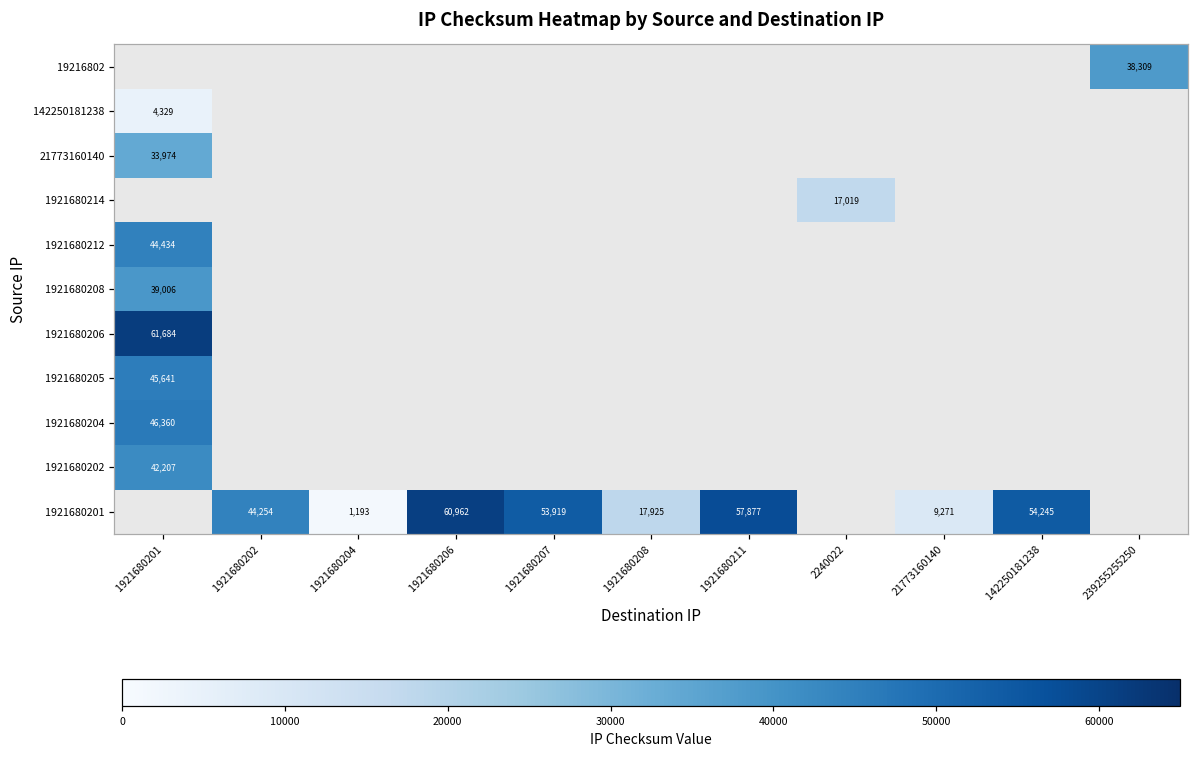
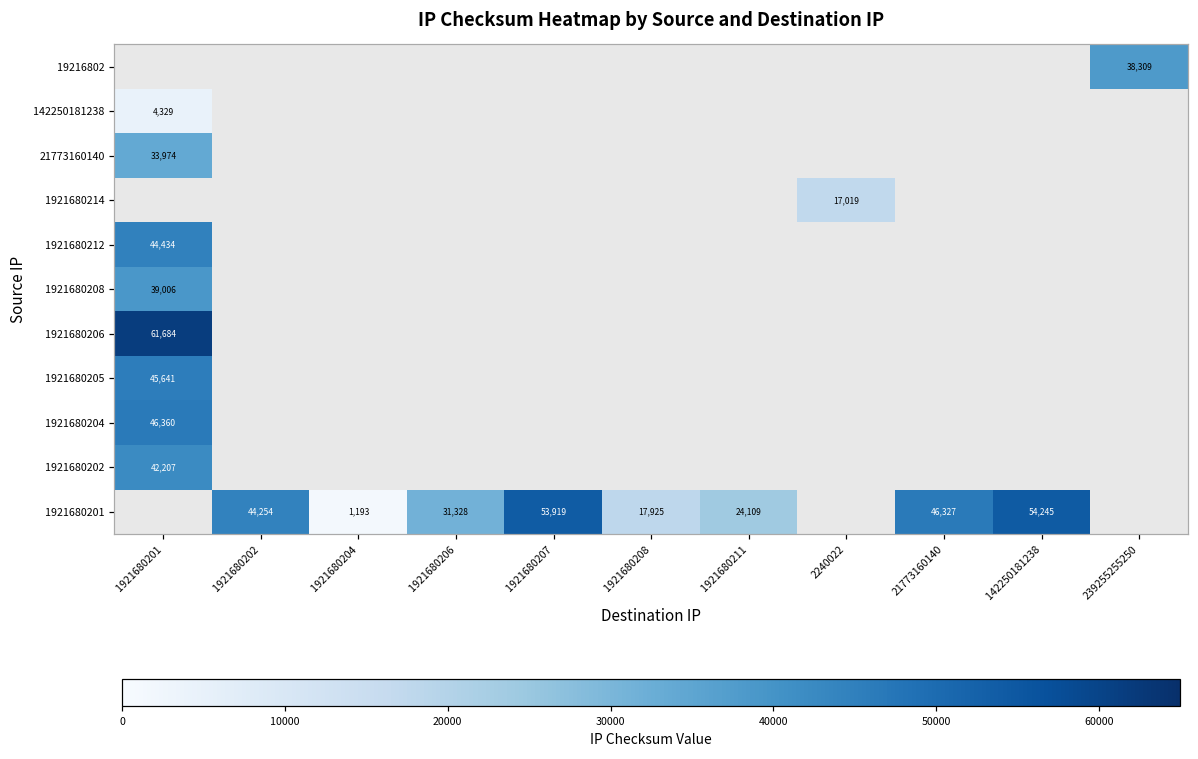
  {
    "19216802": {
      "239255255250": "38,309"
    },
    "142250181238": {
      "1921680201": "4,329"
    },
    "21773160140": {
      "1921680201": "33,974"
    },
    "1921680214": {
      "2240022": "17,019"
    },
    "1921680212": {
      "1921680201": "44,434"
    },
    "1921680208": {
      "1921680201": "39,006"
    },
    "1921680206": {
      "1921680201": "61,684"
    },
    "1921680205": {
      "1921680201": "45,641"
    },
    "1921680204": {
      "1921680201": "46,360"
    },
    "1921680202": {
      "1921680201": "42,207"
    },
    "1921680201": {
      "1921680202": "44,254",
      "1921680204": "1,193",
-     "1921680206": "60,962",
+     "1921680206": "31,328",
      "1921680207": "53,919",
      "1921680208": "17,925",
-     "1921680211": "57,877",
-     "21773160140": "9,271",
+     "1921680211": "24,109",
+     "21773160140": "46,327",
      "142250181238": "54,245"
    }
  }
